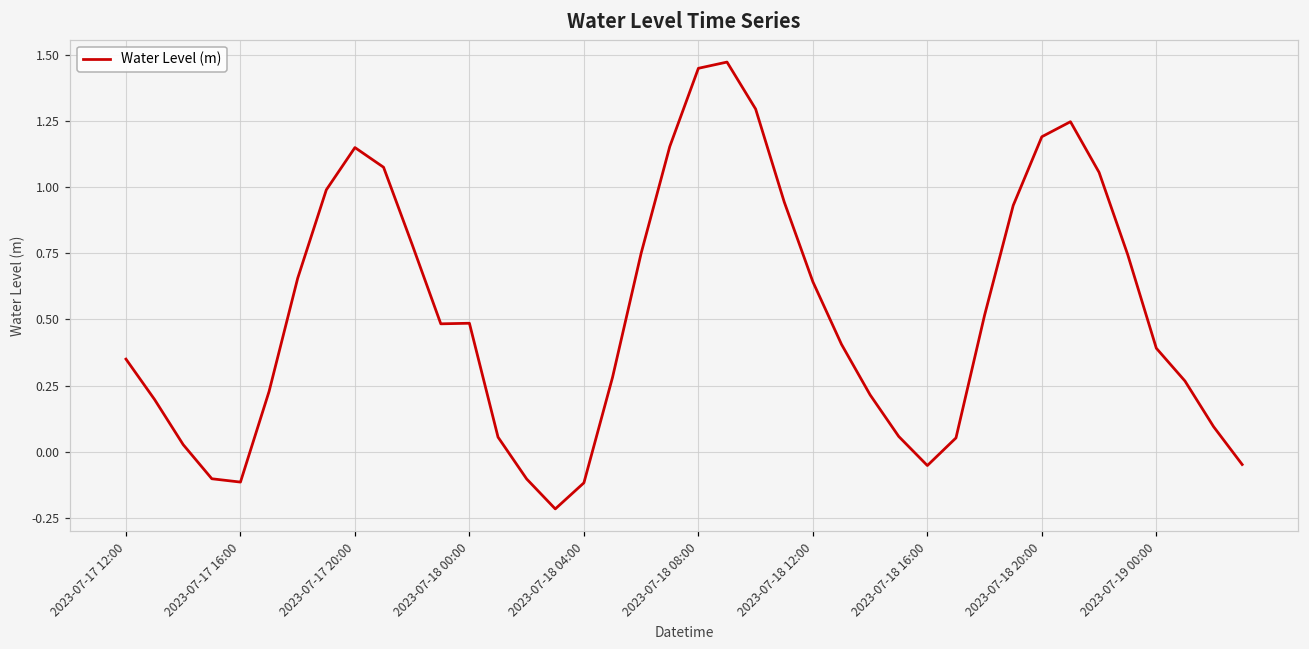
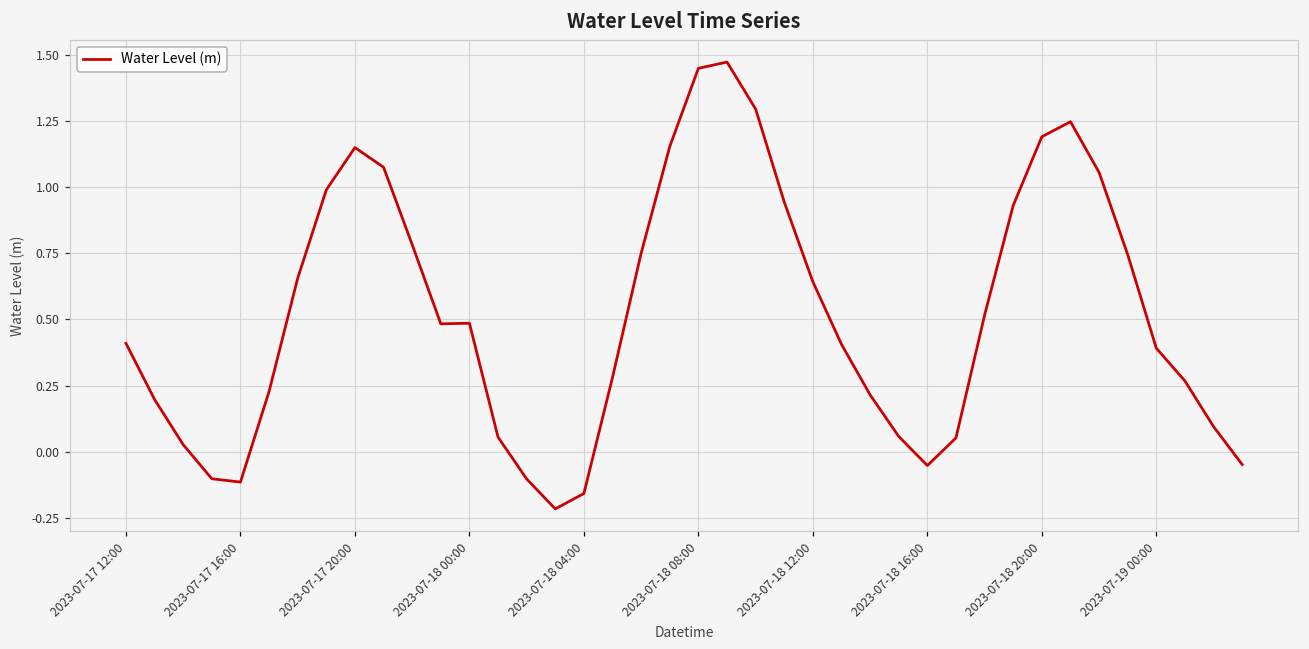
  {
-   "2023-07-17 12:00": 0.35,
+   "2023-07-17 12:00": 0.41,
    "2023-07-17 16:00": -0.11,
    "2023-07-17 20:00": 1.15,
    "2023-07-18 00:00": 0.49,
-   "2023-07-18 04:00": -0.12,
+   "2023-07-18 04:00": -0.16,
    "2023-07-18 08:00": 1.45,
    "2023-07-18 12:00": 0.64,
    "2023-07-18 16:00": -0.05,
    "2023-07-18 20:00": 1.19,
    "2023-07-19 00:00": 0.39
  }
